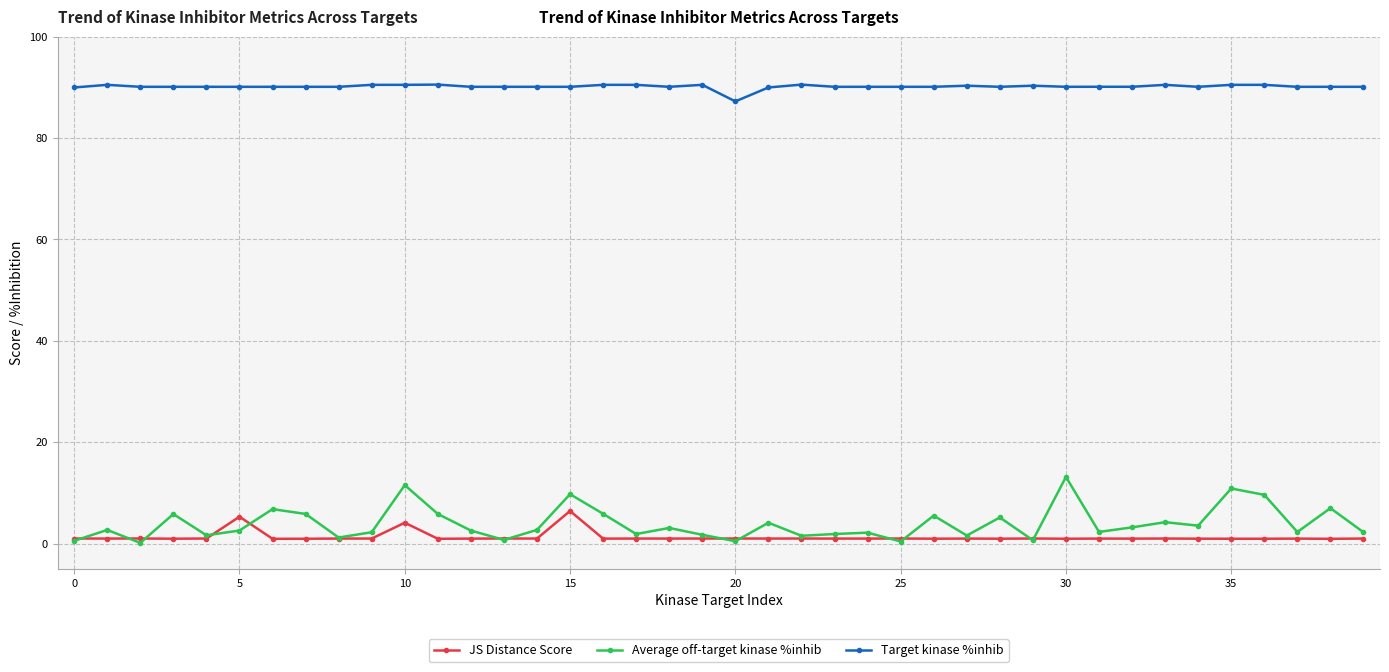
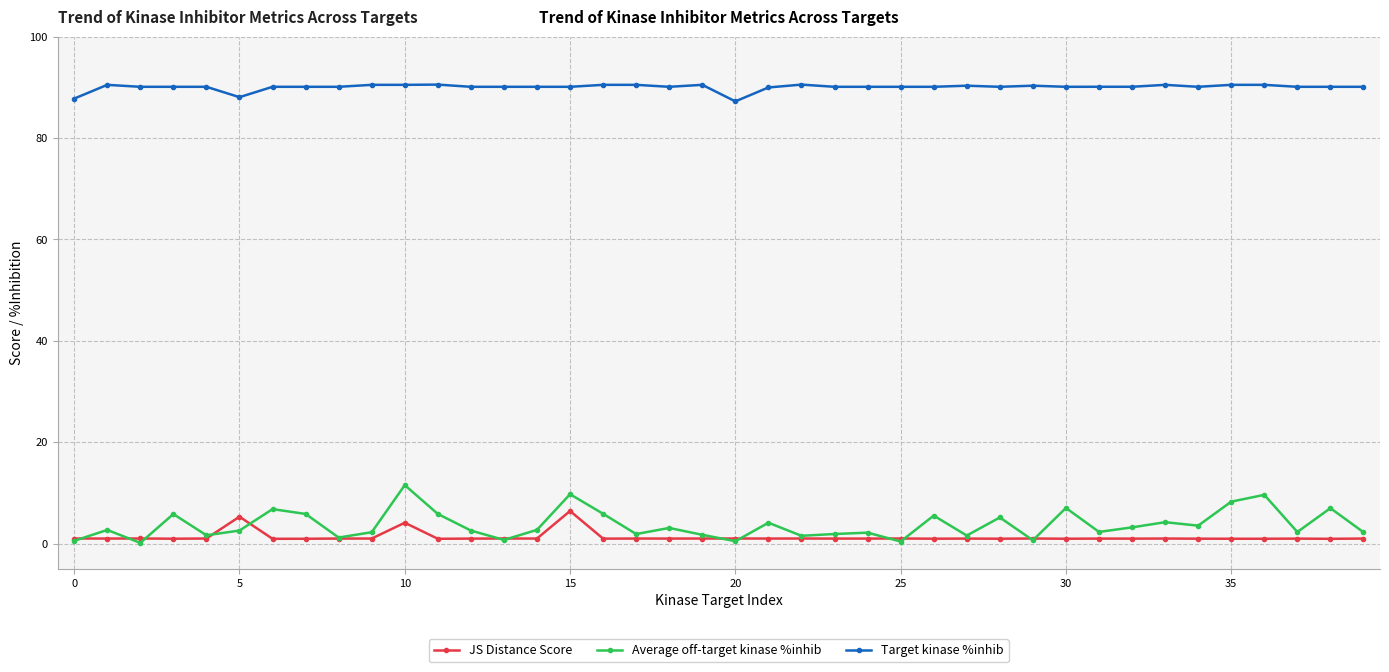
  {
    "JS Distance Score": {
      "5": 5,
      "10": 4,
      "15": 6,
      "20": 1,
      "25": 1,
      "30": 1,
      "35": 1
    },
    "Average off-target kinase %inhib": {
      "5": 3,
      "10": 12,
      "15": 10,
      "20": 0,
      "25": 0,
-     "30": 13,
-     "35": 11
+     "30": 7,
+     "35": 8
    },
    "Target kinase %inhib": {
-     "0": 90,
-     "5": 90,
+     "0": 88,
+     "5": 88,
      "10": 91,
      "15": 90,
      "20": 87,
      "25": 90,
      "30": 90,
      "35": 91
    }
  }
